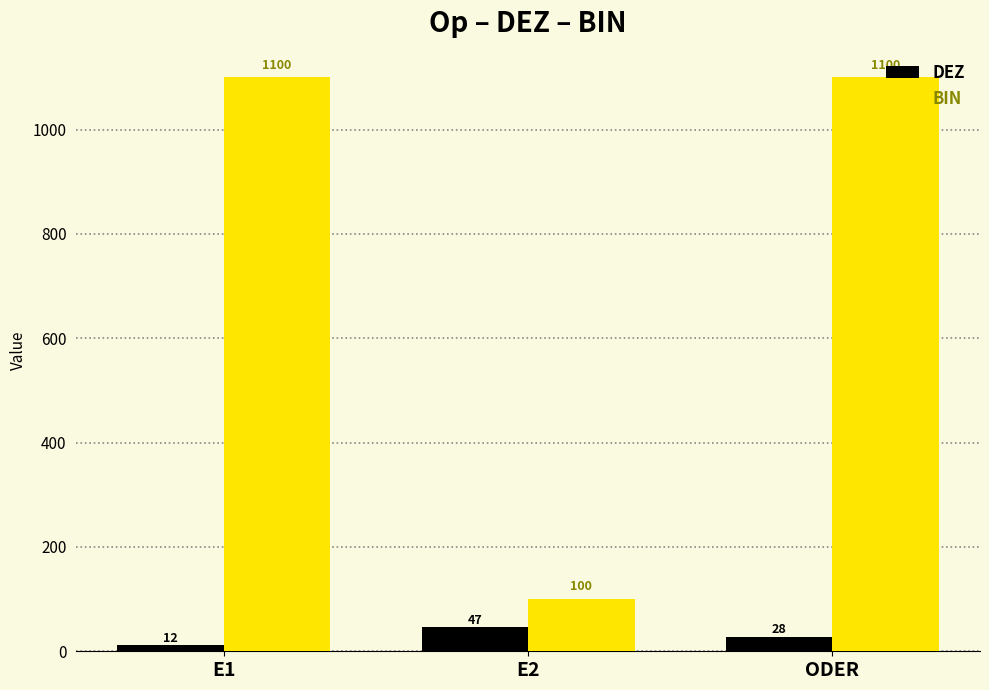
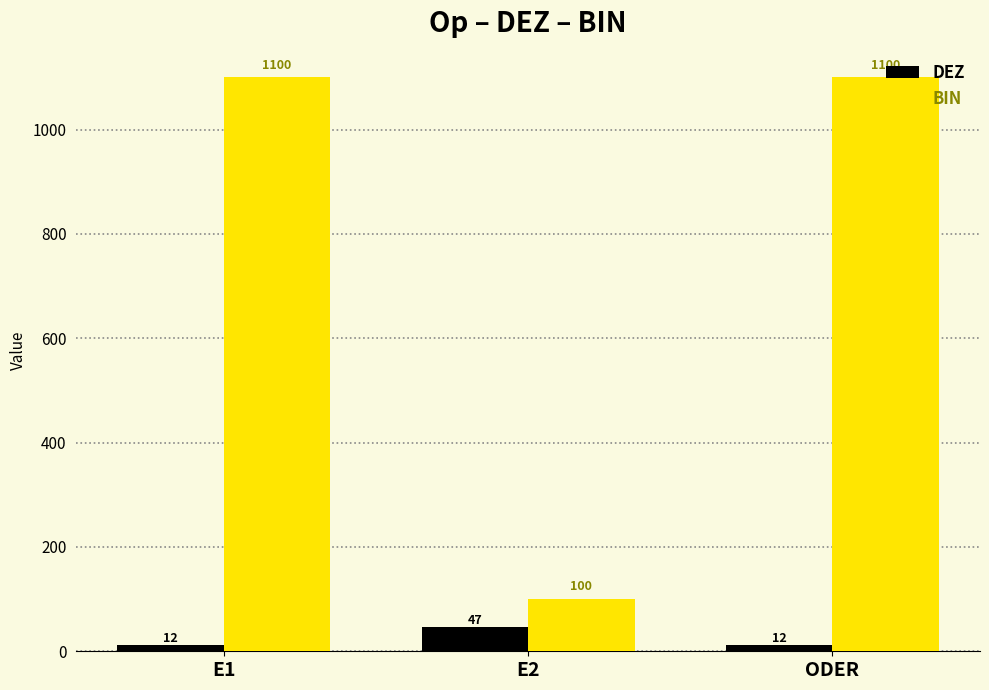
  {
    "DEZ": {
      "E1": 12,
      "E2": 47,
-     "ODER": 28
+     "ODER": 12
    },
    "BIN": {
      "E1": 1100,
      "E2": 100,
      "ODER": 1100
    }
  }
